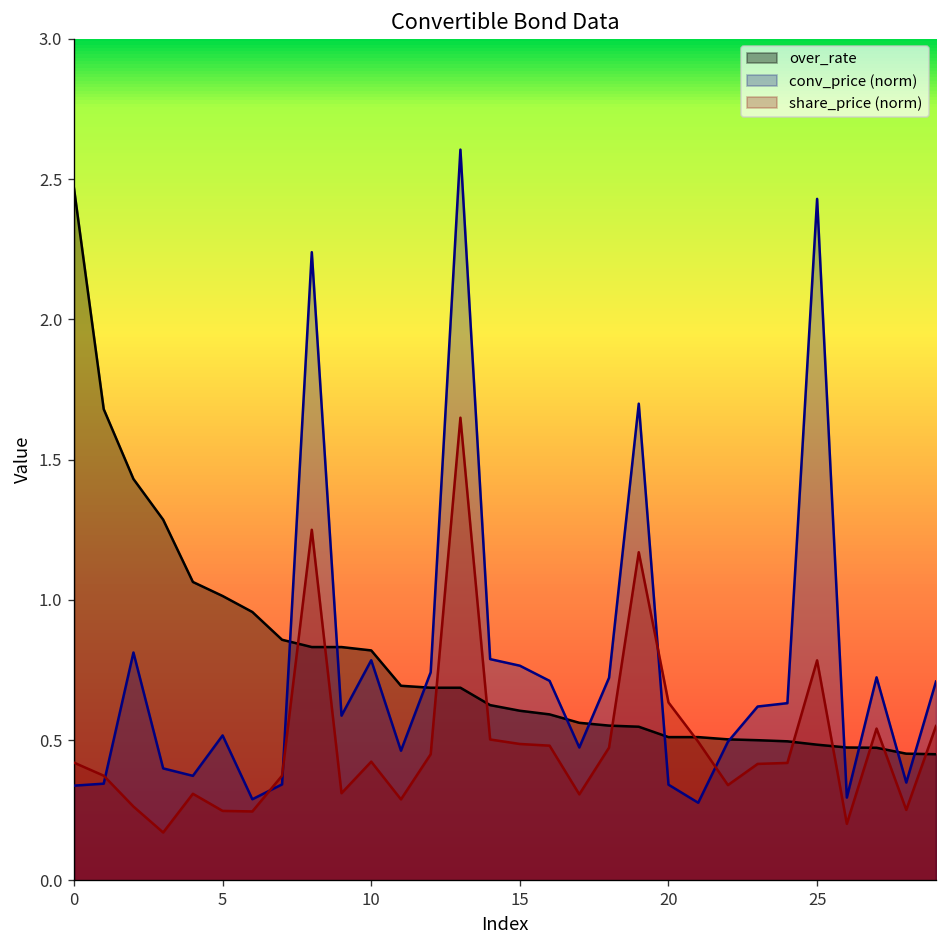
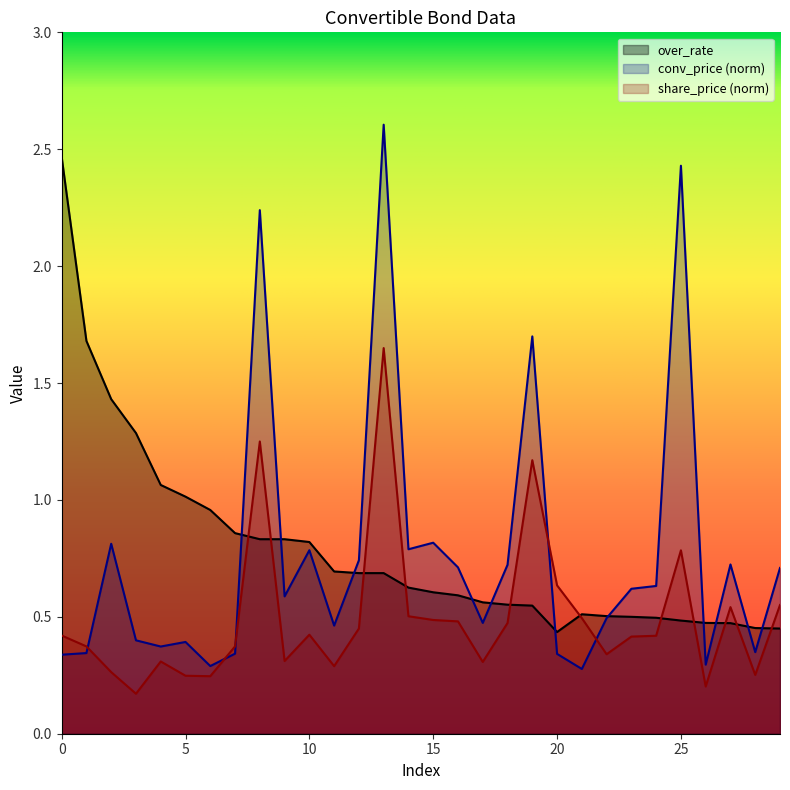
  {
    "over_rate": {
      "0": 2.47,
      "5": 1.01,
      "10": 0.82,
      "15": 0.61,
-     "20": 0.51,
+     "20": 0.44,
      "25": 0.48
    },
    "conv_price (norm)": {
      "0": 0.34,
-     "5": 0.52,
+     "5": 0.39,
      "10": 0.78,
-     "15": 0.77,
+     "15": 0.82,
      "20": 0.34,
      "25": 2.43
    },
    "share_price (norm)": {
      "0": 0.42,
      "5": 0.25,
      "10": 0.42,
      "15": 0.49,
      "20": 0.63,
      "25": 0.78
    }
  }
